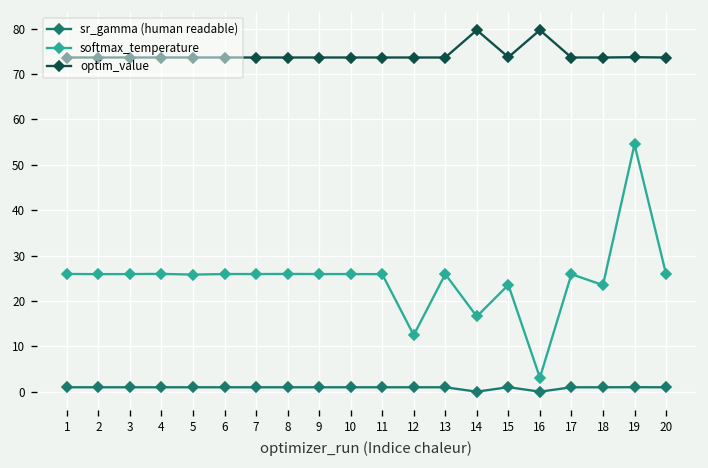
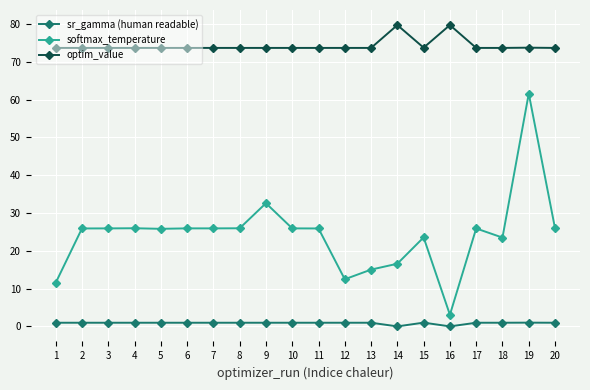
  {
    "softmax_temperature": {
-     "1": 26,
+     "1": 12,
      "2": 26,
      "3": 26,
      "4": 26,
      "5": 26,
      "6": 26,
      "7": 26,
      "8": 26,
-     "9": 26,
+     "9": 33,
      "10": 26,
      "11": 26,
      "12": 12,
-     "13": 26,
+     "13": 15,
      "14": 17,
      "15": 24,
      "16": 3,
      "17": 26,
      "18": 23,
-     "19": 55,
+     "19": 62,
      "20": 26
    }
  }
